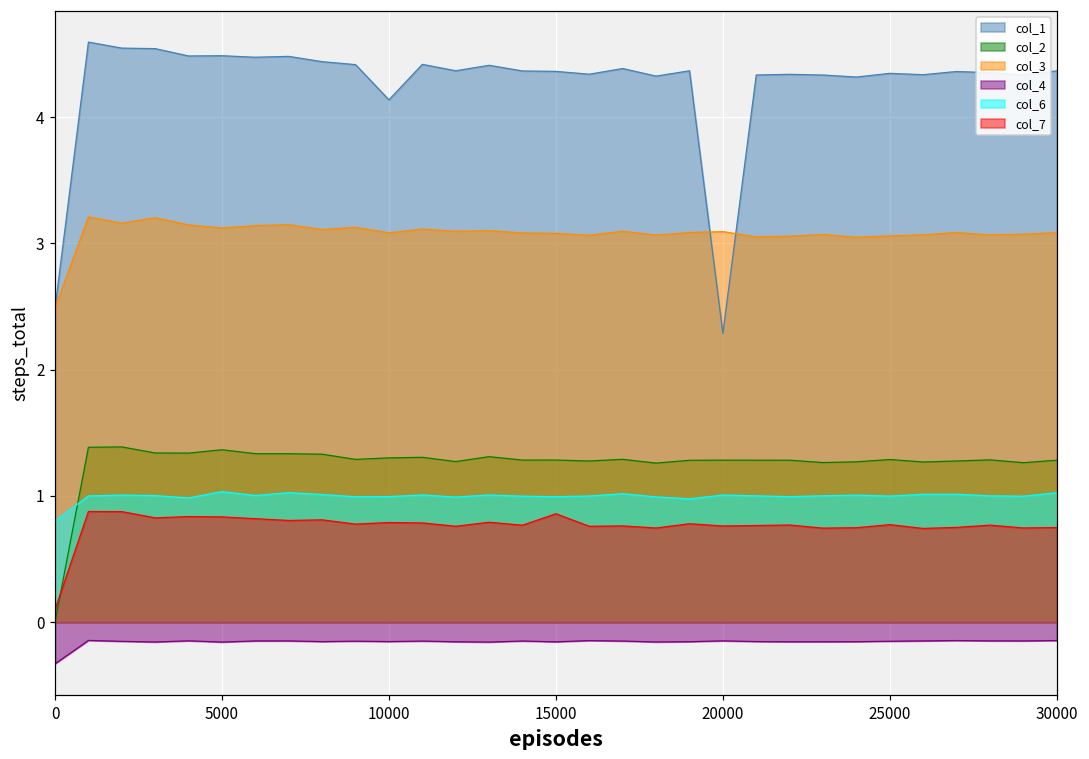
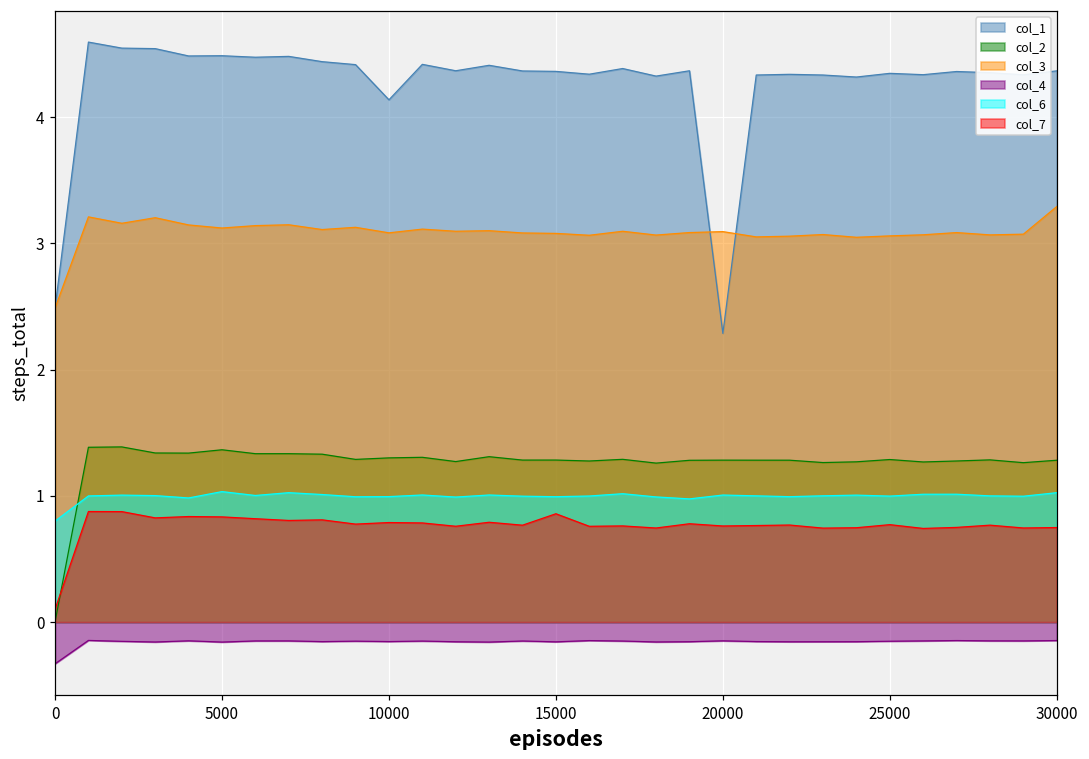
  {
    "col_1": {
      "5000": 4.49,
      "10000": 4.14,
      "15000": 4.36,
      "20000": 2.29,
      "25000": 4.35,
      "30000": 4.37
    },
    "col_2": {
      "5000": 1.37,
      "10000": 1.30,
      "15000": 1.28,
      "20000": 1.28,
      "25000": 1.29,
      "30000": 1.28
    },
    "col_3": {
      "5000": 3.12,
      "10000": 3.08,
      "15000": 3.08,
      "20000": 3.09,
      "25000": 3.06,
-     "30000": 3.09
+     "30000": 3.29
    },
    "col_6": {
      "0": 0.80,
      "5000": 1.03,
      "10000": 0.99,
      "15000": 0.99,
      "20000": 1.01,
      "25000": 1.00,
      "30000": 1.03
    },
    "col_7": {
      "0": 0.10,
      "5000": 0.83,
      "10000": 0.79,
      "15000": 0.86,
      "20000": 0.76,
      "25000": 0.77,
      "30000": 0.75
    }
  }
